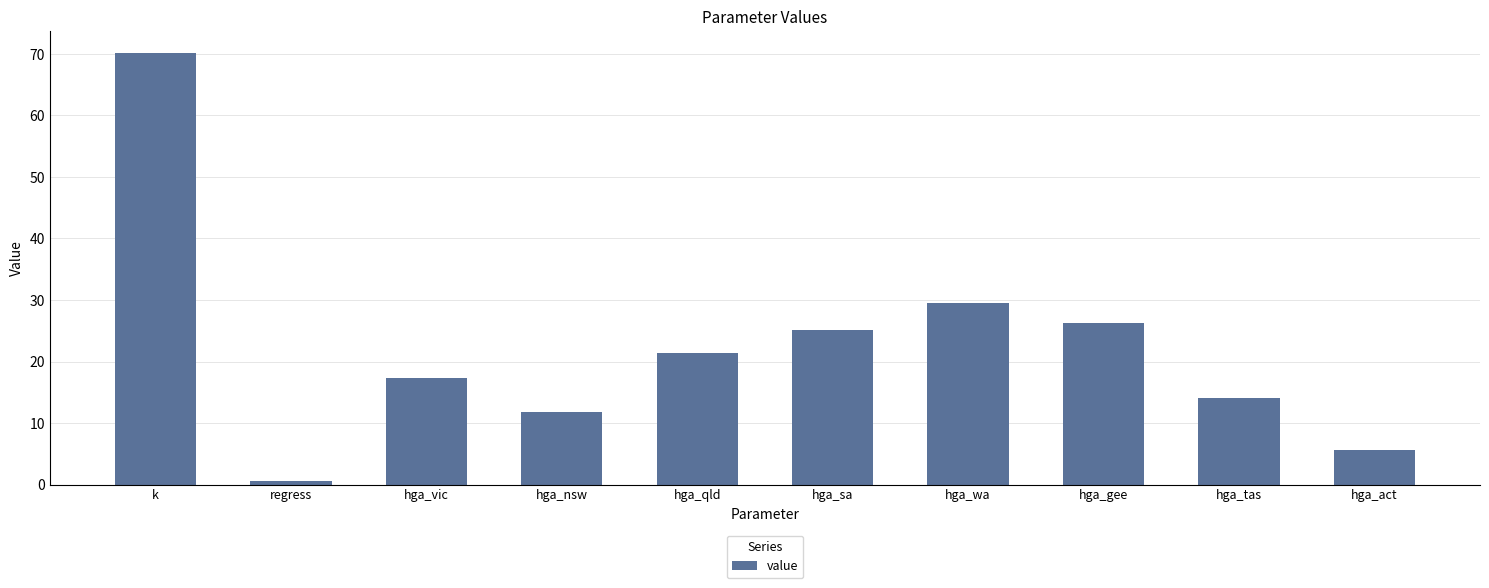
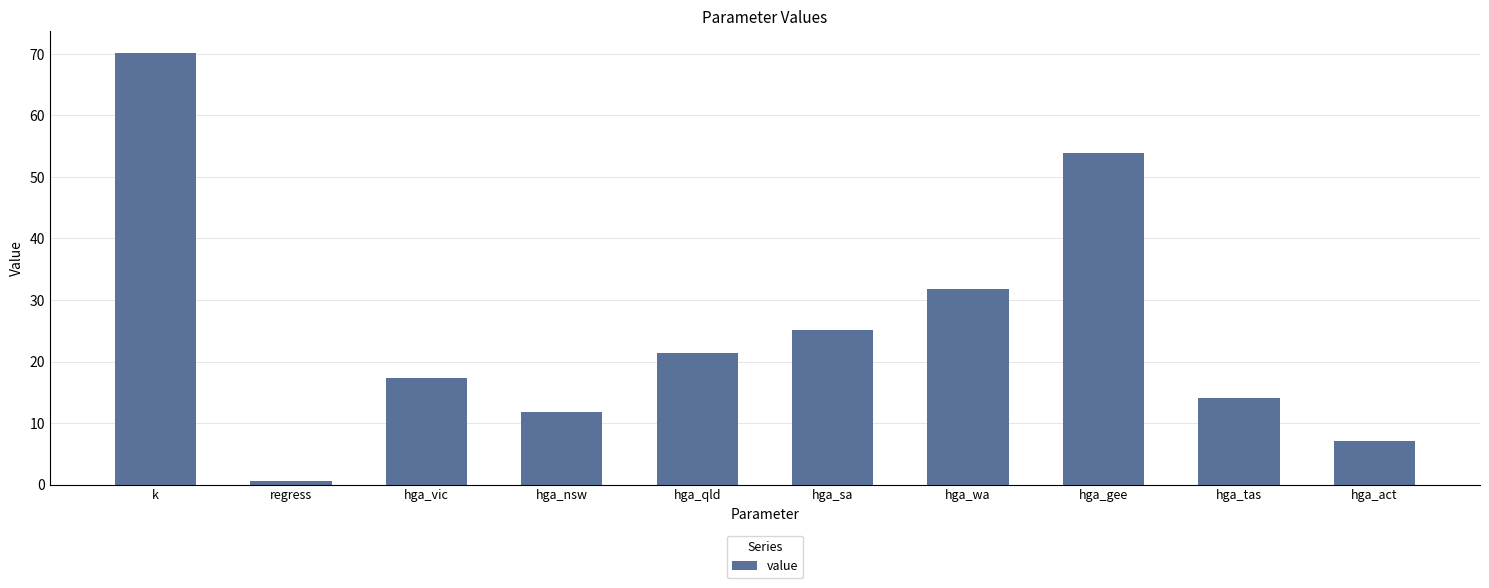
  {
    "k": 70,
    "regress": 1,
    "hga_vic": 17,
    "hga_nsw": 12,
    "hga_qld": 21,
    "hga_sa": 25,
-   "hga_wa": 30,
-   "hga_gee": 26,
+   "hga_wa": 32,
+   "hga_gee": 54,
    "hga_tas": 14,
-   "hga_act": 6
+   "hga_act": 7
  }
